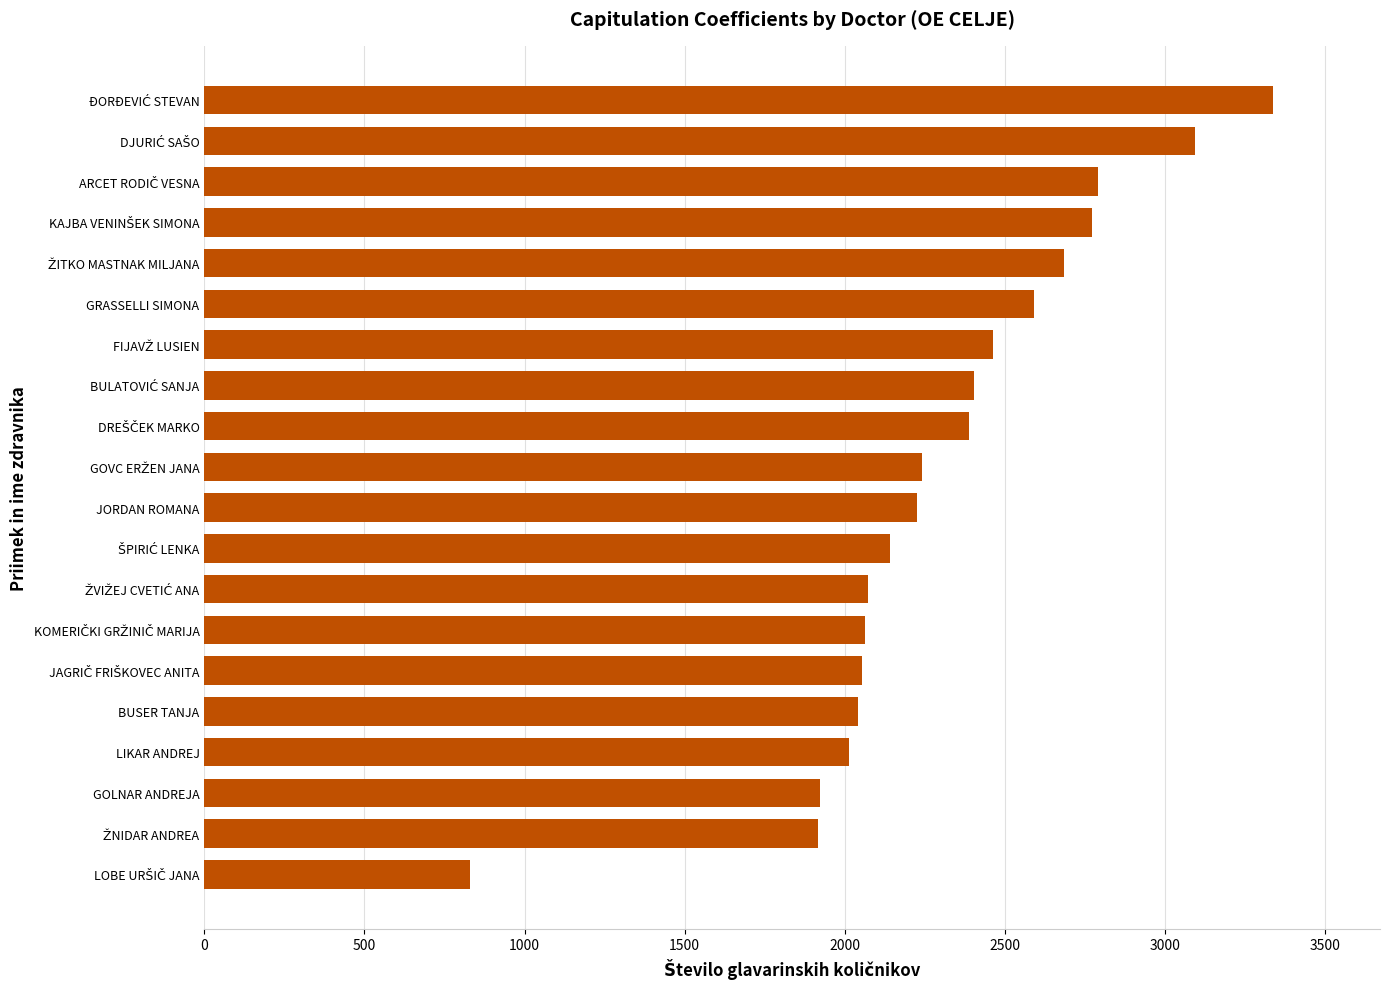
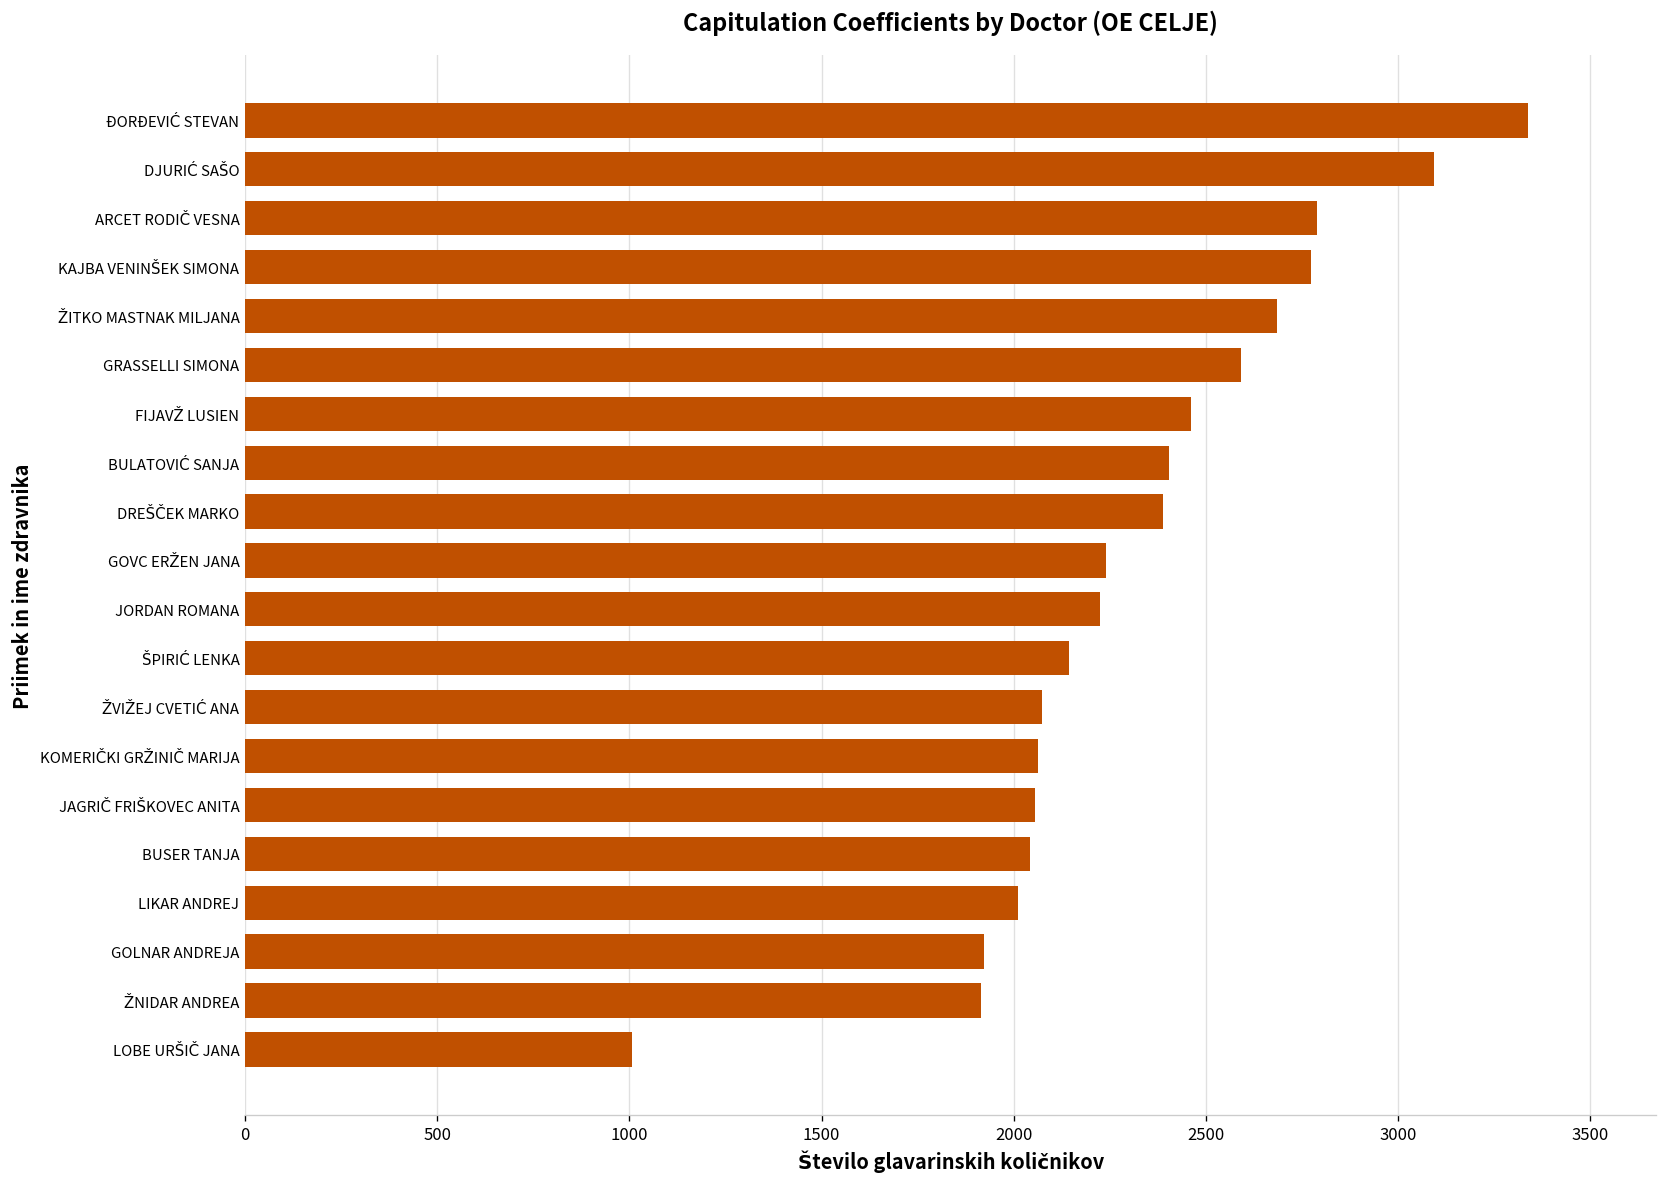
  {
    "ĐORĐEVIĆ STEVAN": 3340,
    "DJURIĆ SAŠO": 3090,
    "ARCET RODIČ VESNA": 2790,
    "KAJBA VENINŠEK SIMONA": 2770,
    "ŽITKO MASTNAK MILJANA": 2680,
    "GRASSELLI SIMONA": 2590,
    "FIJAVŽ LUSIEN": 2460,
    "BULATOVIĆ SANJA": 2410,
    "DREŠČEK MARKO": 2390,
    "GOVC ERŽEN JANA": 2240,
    "JORDAN ROMANA": 2220,
    "ŠPIRIĆ LENKA": 2140,
    "ŽVIŽEJ CVETIĆ ANA": 2070,
    "KOMERIČKI GRŽINIČ MARIJA": 2060,
    "JAGRIČ FRIŠKOVEC ANITA": 2060,
    "BUSER TANJA": 2040,
    "LIKAR ANDREJ": 2010,
    "GOLNAR ANDREJA": 1920,
    "ŽNIDAR ANDREA": 1920,
-   "LOBE URŠIČ JANA": 830
+   "LOBE URŠIČ JANA": 1010
  }
